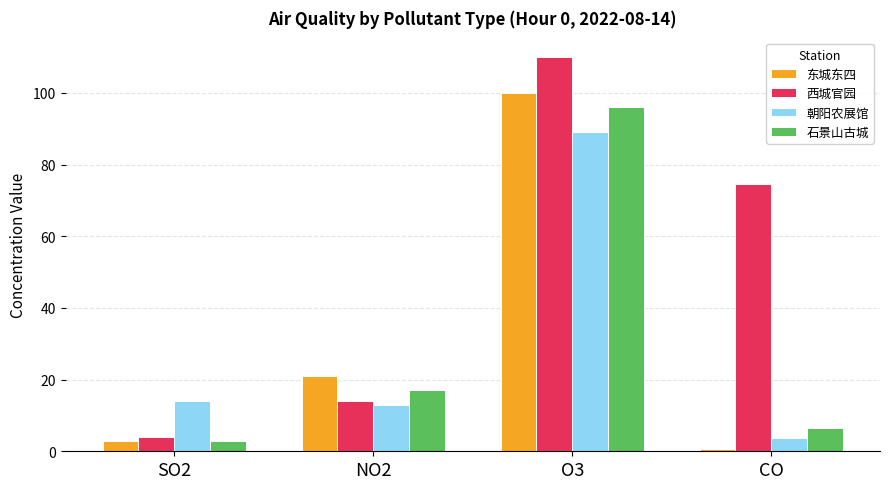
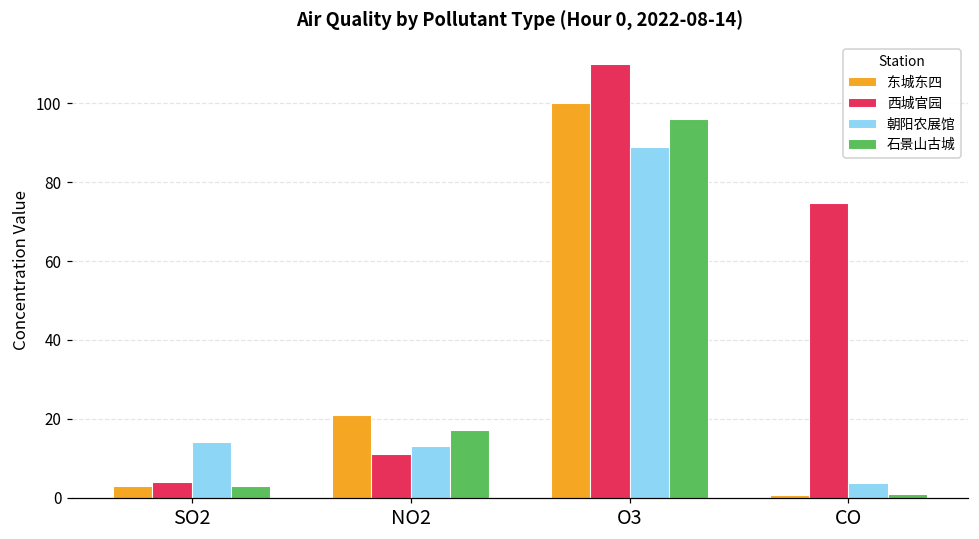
  {
    "东城东四": {
      "SO2": 3,
      "NO2": 21,
      "O3": 100,
      "CO": 1
    },
    "西城官园": {
      "SO2": 4,
-     "NO2": 14,
+     "NO2": 11,
      "O3": 110,
      "CO": 75
    },
    "朝阳农展馆": {
      "SO2": 14,
      "NO2": 13,
      "O3": 89,
      "CO": 4
    },
    "石景山古城": {
      "SO2": 3,
      "NO2": 17,
      "O3": 96,
-     "CO": 7
+     "CO": 1
    }
  }
